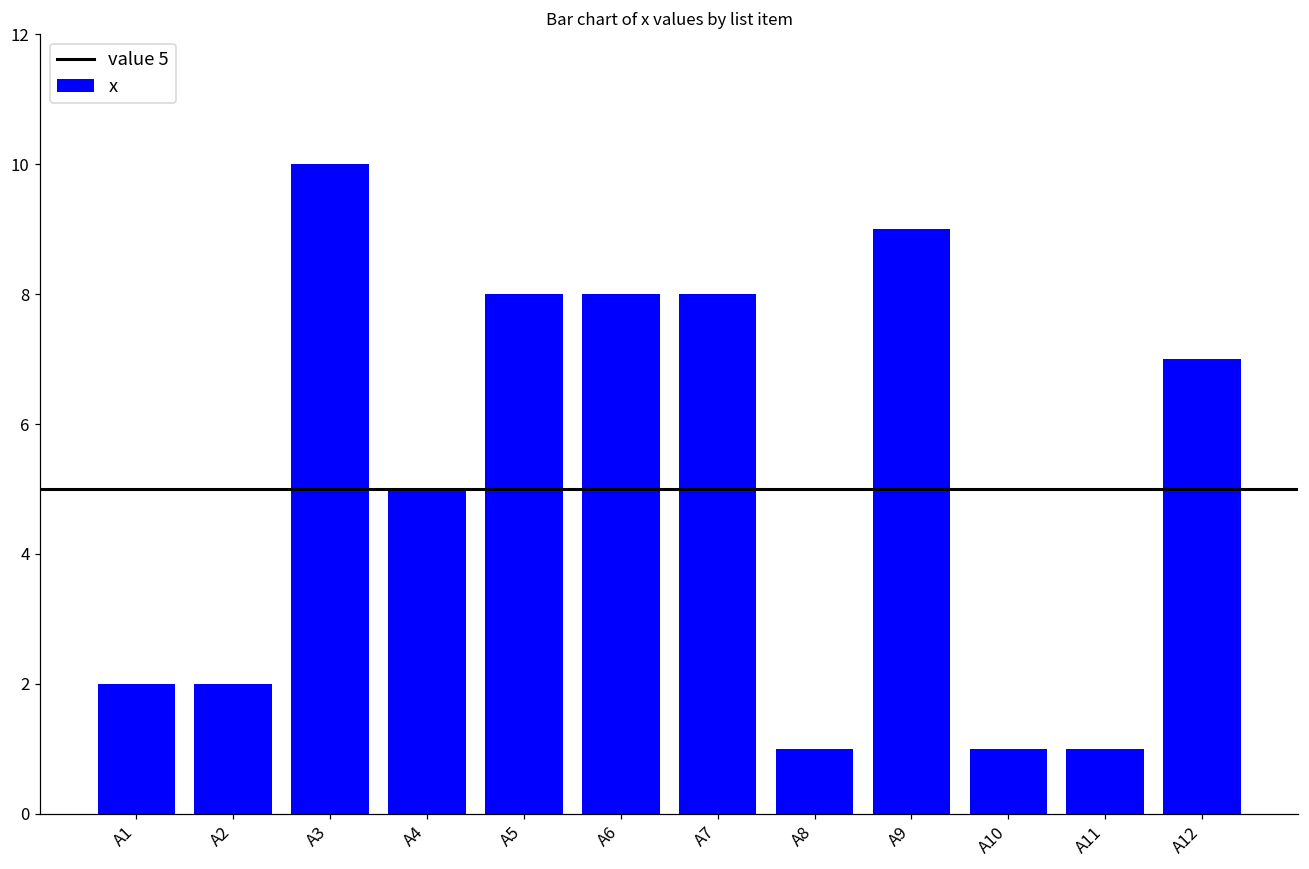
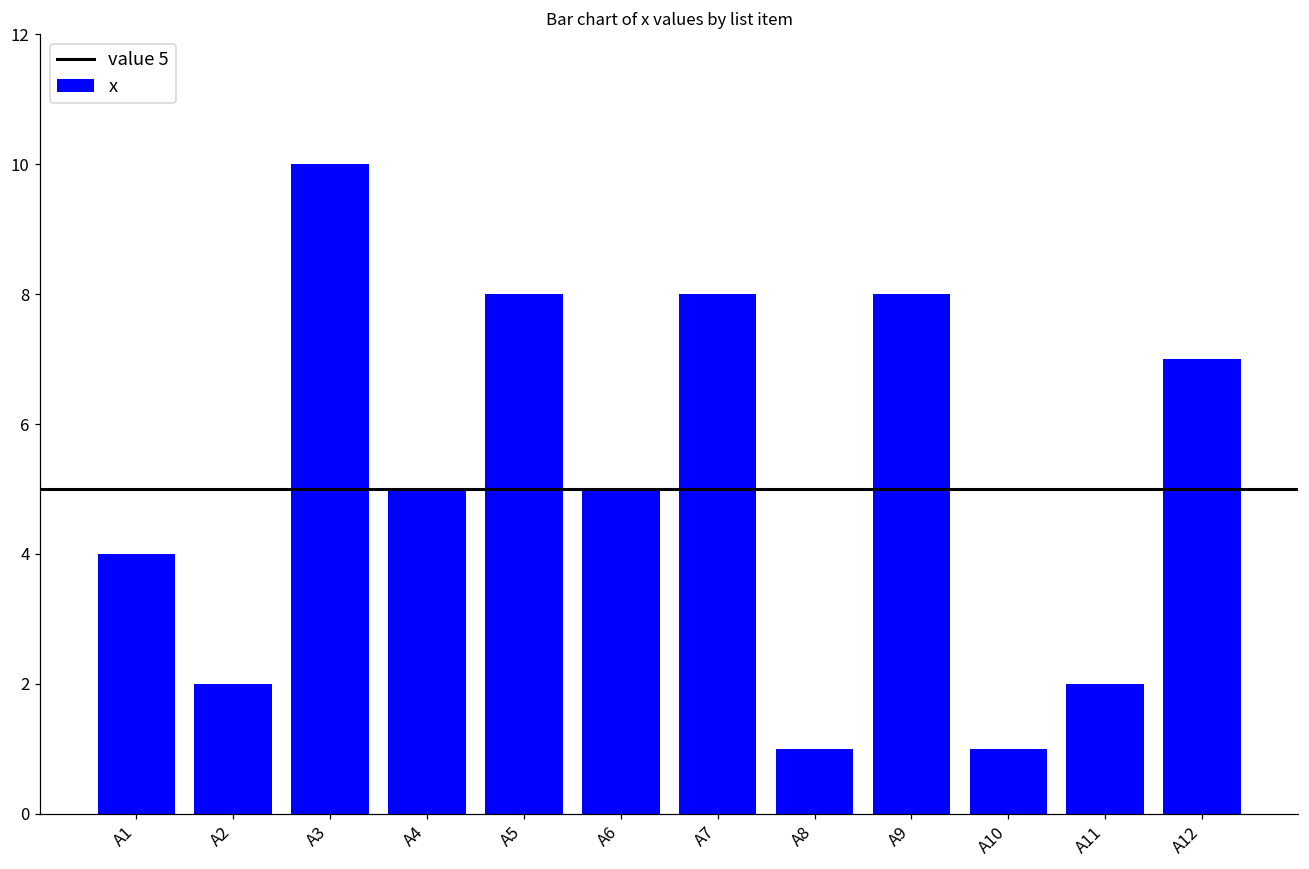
  {
-   "A1": 2,
+   "A1": 4,
    "A2": 2,
    "A3": 10,
    "A4": 5,
    "A5": 8,
-   "A6": 8,
+   "A6": 5,
    "A7": 8,
    "A8": 1,
-   "A9": 9,
+   "A9": 8,
    "A10": 1,
-   "A11": 1,
+   "A11": 2,
    "A12": 7
  }
